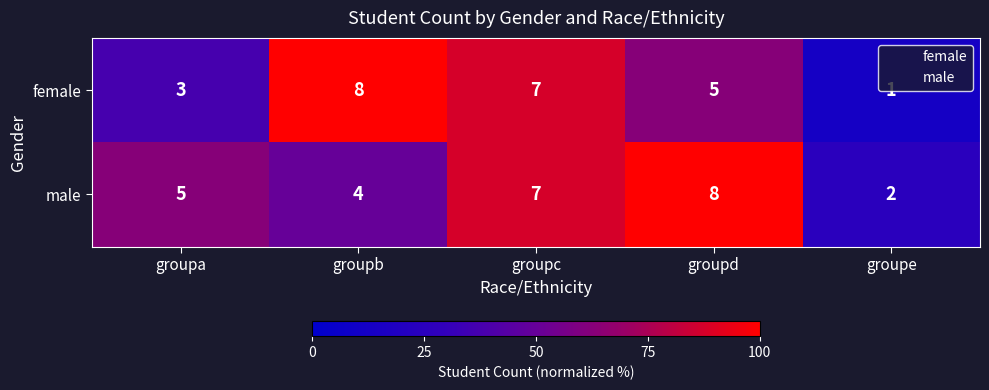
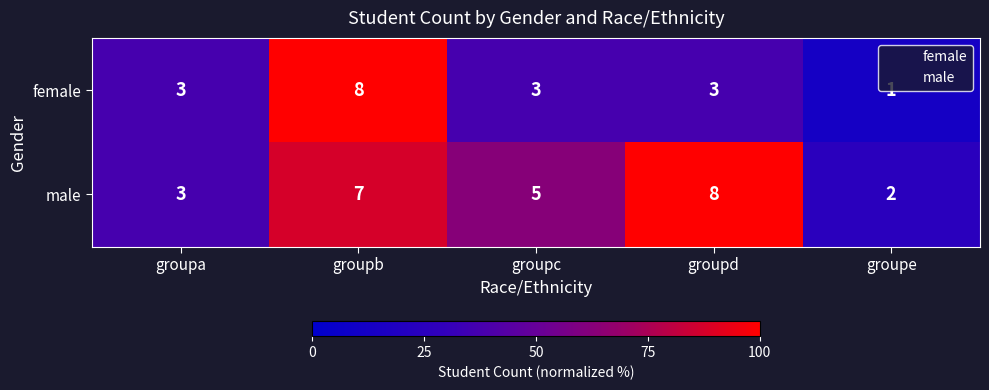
  {
    "female": {
      "groupa": 3,
      "groupb": 8,
-     "groupc": 7,
-     "groupd": 5
+     "groupc": 3,
+     "groupd": 3
    },
    "male": {
-     "groupa": 5,
-     "groupb": 4,
-     "groupc": 7,
+     "groupa": 3,
+     "groupb": 7,
+     "groupc": 5,
      "groupd": 8,
      "groupe": 2
    }
  }
